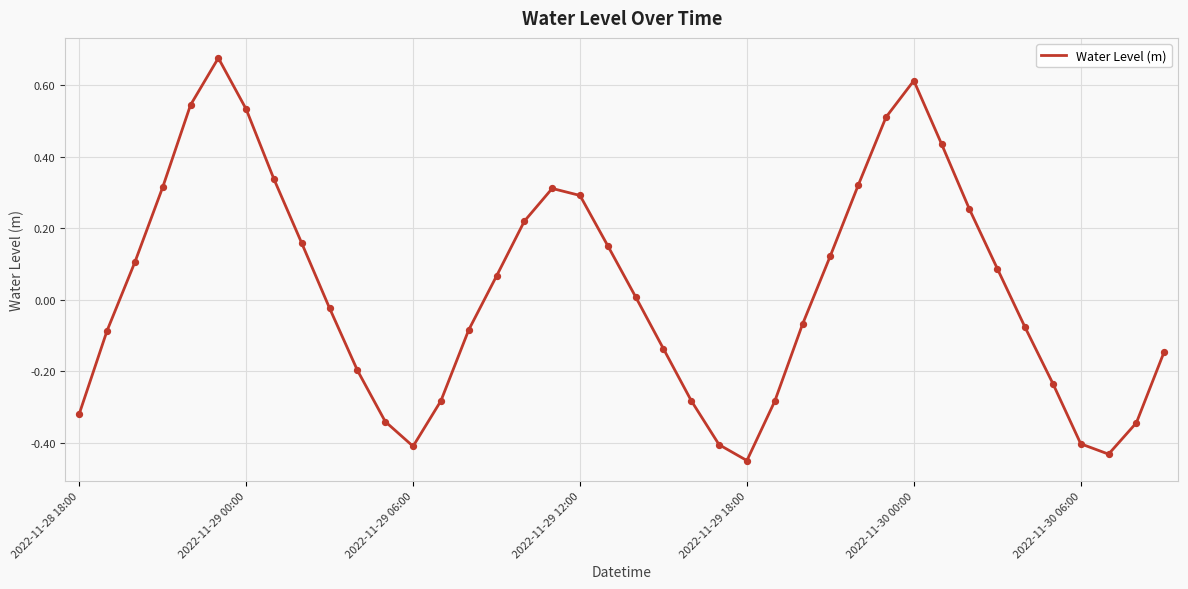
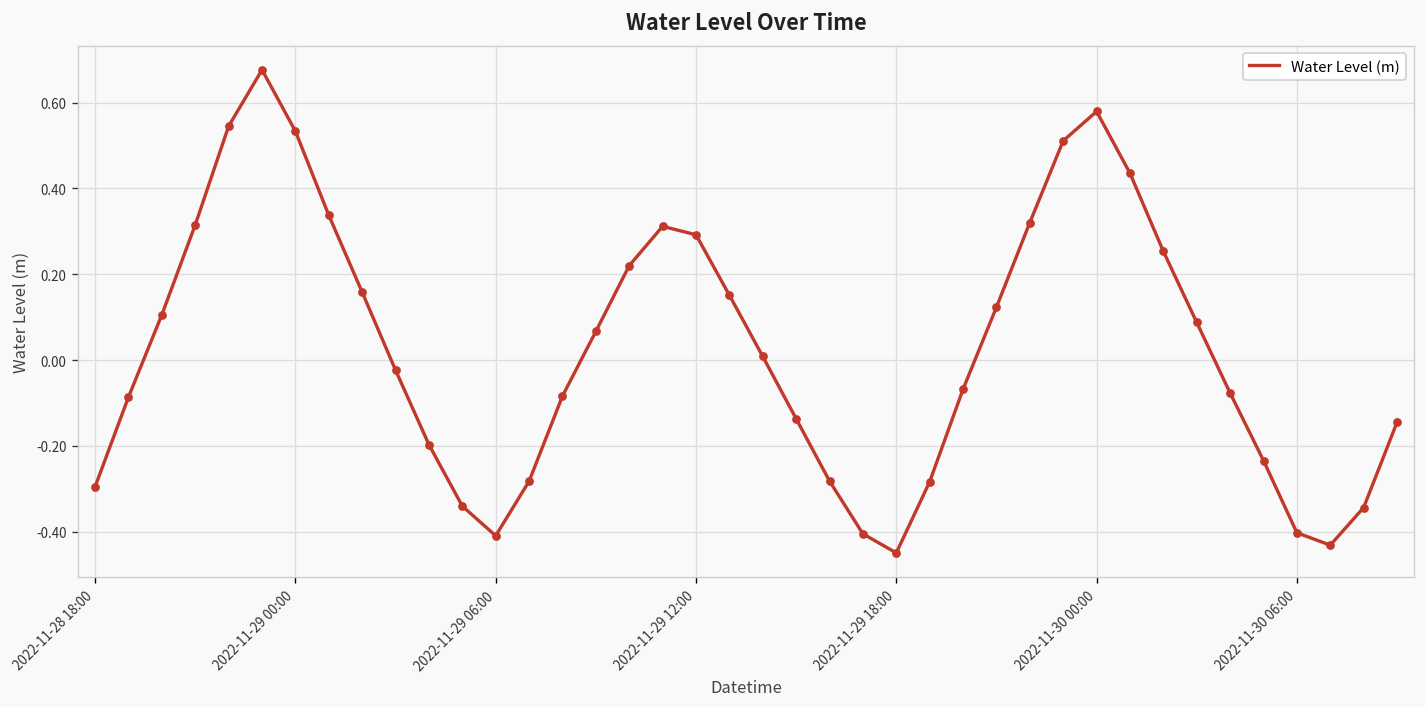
  {
-   "2022-11-28 18:00": -0.32,
+   "2022-11-28 18:00": -0.30,
    "2022-11-29 00:00": 0.53,
    "2022-11-29 06:00": -0.41,
    "2022-11-29 12:00": 0.29,
    "2022-11-29 18:00": -0.45,
-   "2022-11-30 00:00": 0.61,
+   "2022-11-30 00:00": 0.58,
    "2022-11-30 06:00": -0.40
  }
